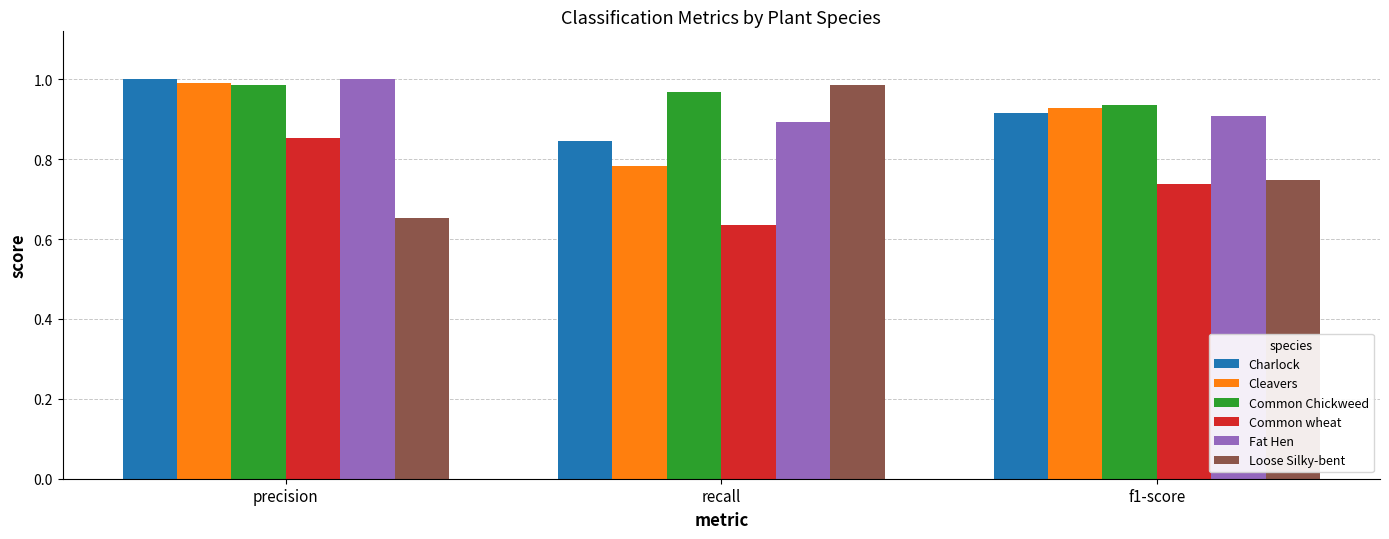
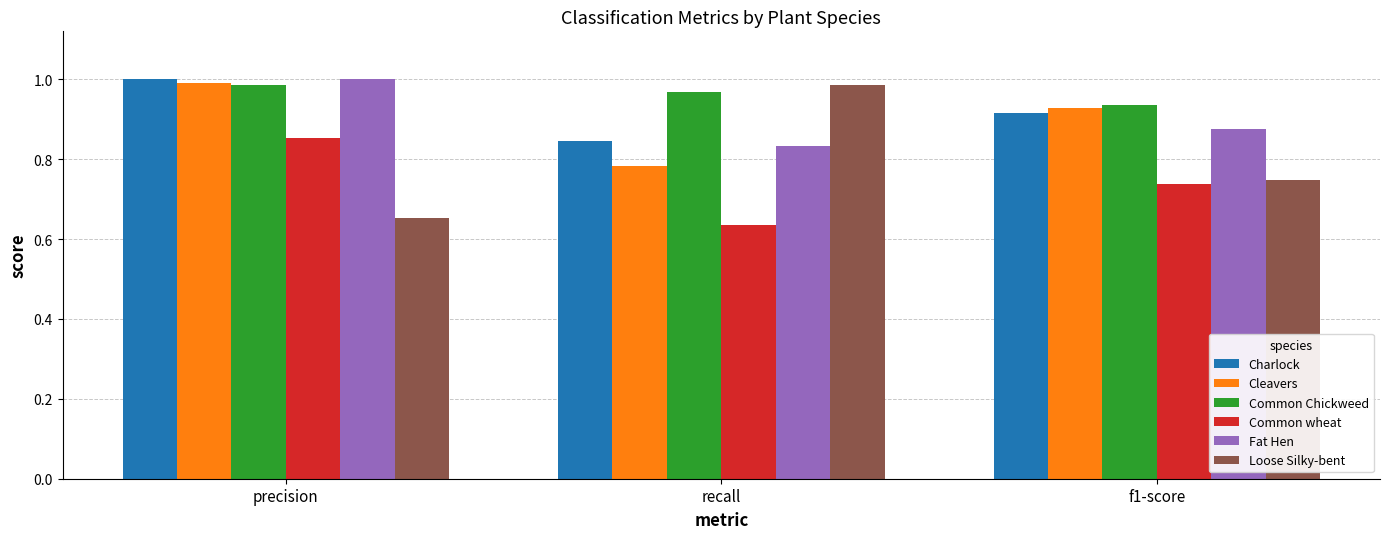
  {
    "Charlock": {
      "precision": 1.00,
      "recall": 0.85,
      "f1-score": 0.92
    },
    "Cleavers": {
      "precision": 0.99,
      "recall": 0.78,
      "f1-score": 0.93
    },
    "Common Chickweed": {
      "precision": 0.99,
      "recall": 0.97,
      "f1-score": 0.94
    },
    "Common wheat": {
      "precision": 0.85,
      "recall": 0.64,
      "f1-score": 0.74
    },
    "Fat Hen": {
      "precision": 1.00,
-     "recall": 0.89,
-     "f1-score": 0.91
+     "recall": 0.83,
+     "f1-score": 0.88
    },
    "Loose Silky-bent": {
      "precision": 0.65,
      "recall": 0.98,
      "f1-score": 0.75
    }
  }
